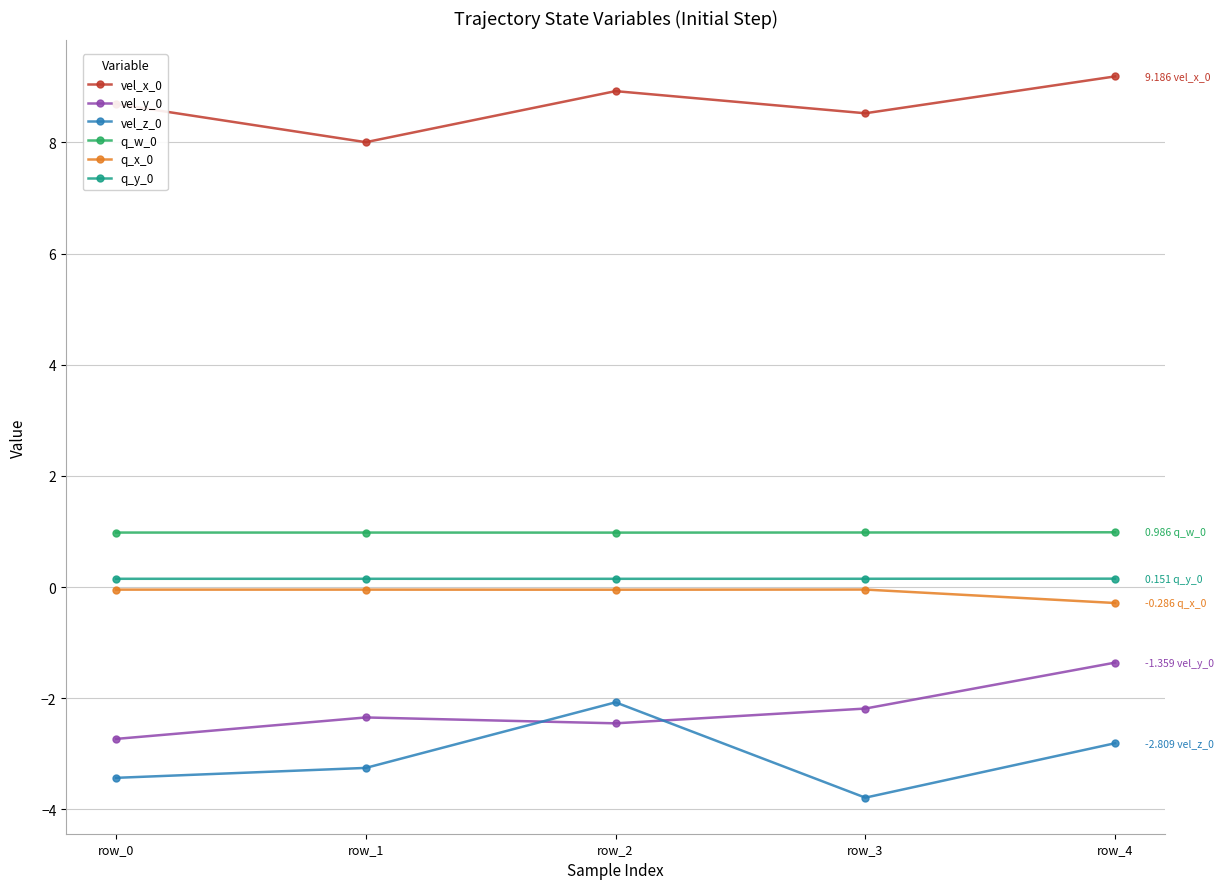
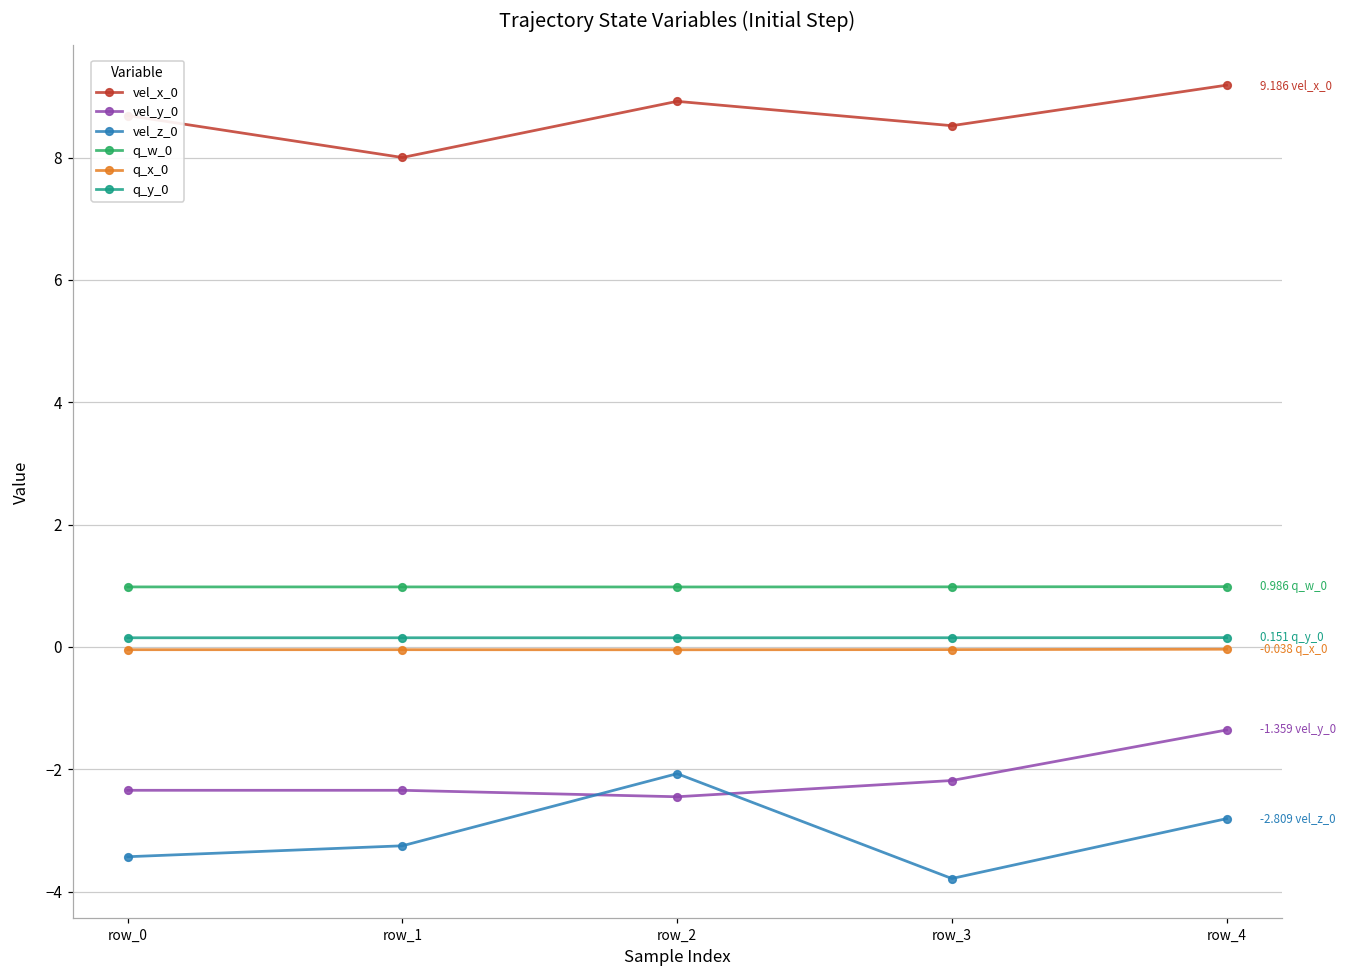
  {
    "vel_x_0": {
      "row_1": 8.0,
      "row_2": 8.9,
      "row_3": 8.5,
      "row_4": 9.2
    },
    "vel_y_0": {
-     "row_0": -2.7,
+     "row_0": -2.3,
      "row_1": -2.3,
      "row_2": -2.5,
      "row_3": -2.2,
      "row_4": -1.4
    },
    "vel_z_0": {
      "row_0": -3.4,
      "row_1": -3.3,
      "row_2": -2.1,
      "row_3": -3.8,
      "row_4": -2.8
    },
    "q_x_0": {
-     "row_4": -0.286
+     "row_4": -0.038
    }
  }
